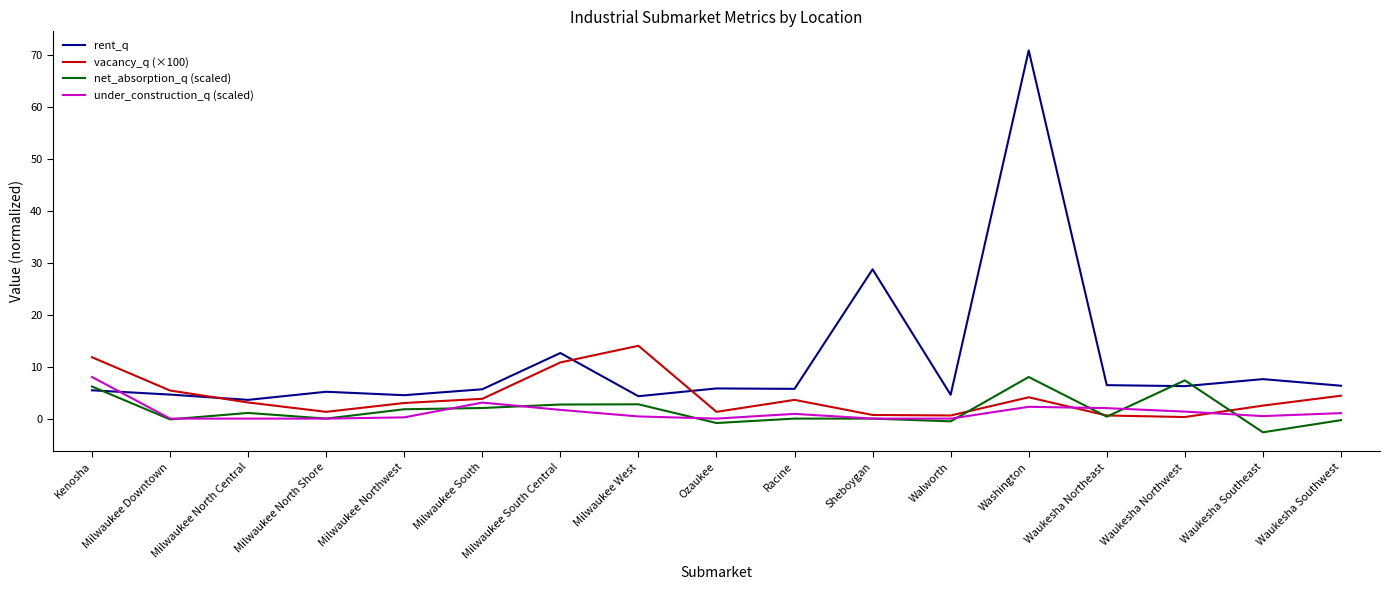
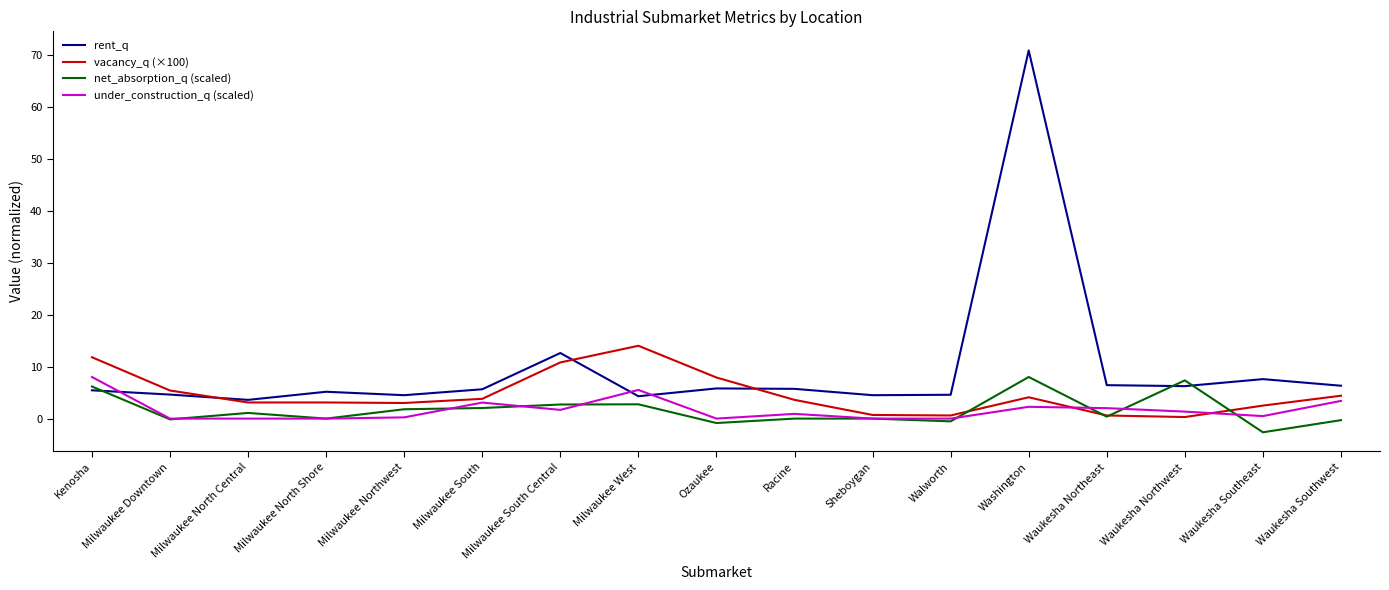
  {
    "rent_q": {
      "Kenosha": 5,
      "Milwaukee Downtown": 5,
      "Milwaukee North Central": 4,
      "Milwaukee North Shore": 5,
      "Milwaukee Northwest": 5,
      "Milwaukee South": 6,
      "Milwaukee South Central": 13,
      "Milwaukee West": 4,
      "Ozaukee": 6,
      "Racine": 6,
-     "Sheboygan": 29,
+     "Sheboygan": 5,
      "Walworth": 5,
      "Washington": 71,
      "Waukesha Northeast": 6,
      "Waukesha Northwest": 6,
      "Waukesha Southeast": 8,
      "Waukesha Southwest": 6
    },
    "vacancy_q (×100)": {
      "Kenosha": 12,
      "Milwaukee Downtown": 5,
      "Milwaukee North Central": 3,
-     "Milwaukee North Shore": 1,
+     "Milwaukee North Shore": 3,
      "Milwaukee Northwest": 3,
      "Milwaukee South": 4,
      "Milwaukee South Central": 11,
      "Milwaukee West": 14,
-     "Ozaukee": 1,
+     "Ozaukee": 8,
      "Racine": 4,
      "Sheboygan": 1,
      "Walworth": 1,
      "Washington": 4,
      "Waukesha Northwest": 0,
      "Waukesha Southeast": 3,
      "Waukesha Southwest": 4
    },
    "net_absorption_q (scaled)": {
      "Kenosha": 6,
      "Milwaukee North Central": 1,
      "Milwaukee Northwest": 2,
      "Milwaukee South": 2,
      "Milwaukee South Central": 3,
      "Milwaukee West": 3,
      "Ozaukee": -1,
      "Racine": 0,
      "Walworth": -1,
      "Washington": 8,
      "Waukesha Northwest": 7,
      "Waukesha Southeast": -3,
      "Waukesha Southwest": 0
    },
    "under_construction_q (scaled)": {
      "Kenosha": 8,
      "Milwaukee North Central": 0,
      "Milwaukee Northwest": 0,
      "Milwaukee South": 3,
      "Milwaukee South Central": 2,
-     "Milwaukee West": 0,
+     "Milwaukee West": 6,
      "Ozaukee": 0,
      "Racine": 1,
      "Walworth": 0,
      "Washington": 2,
      "Waukesha Northeast": 2,
      "Waukesha Northwest": 1,
      "Waukesha Southeast": 0,
-     "Waukesha Southwest": 1
+     "Waukesha Southwest": 3
    }
  }
